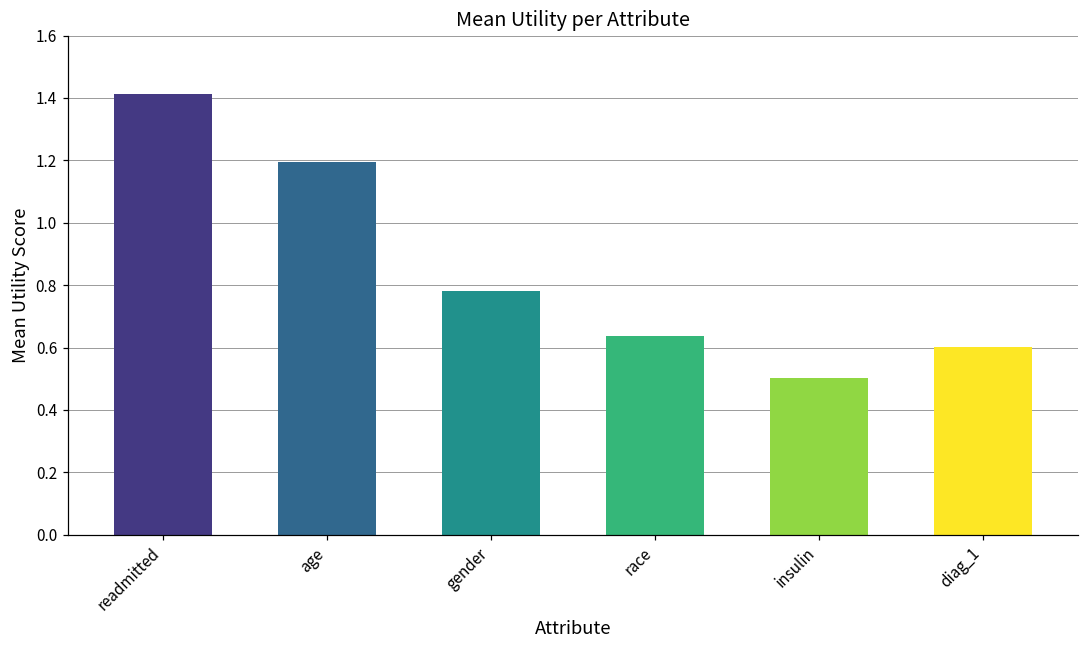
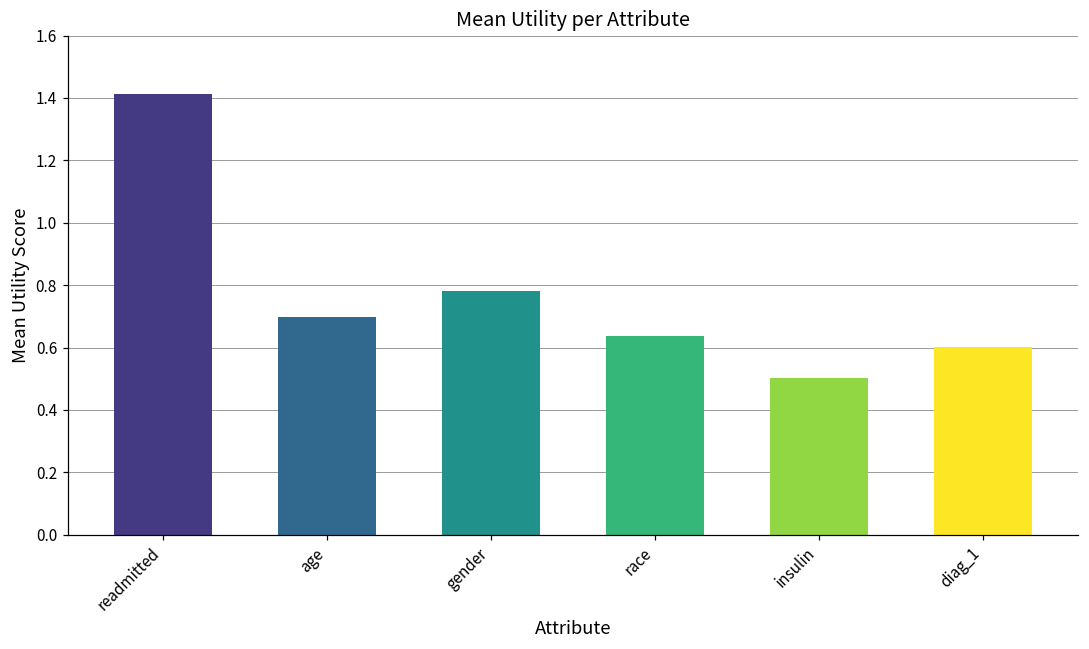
  {
    "readmitted": 1.41,
-   "age": 1.19,
+   "age": 0.70,
    "gender": 0.78,
    "race": 0.64,
    "insulin": 0.50,
    "diag_1": 0.60
  }
